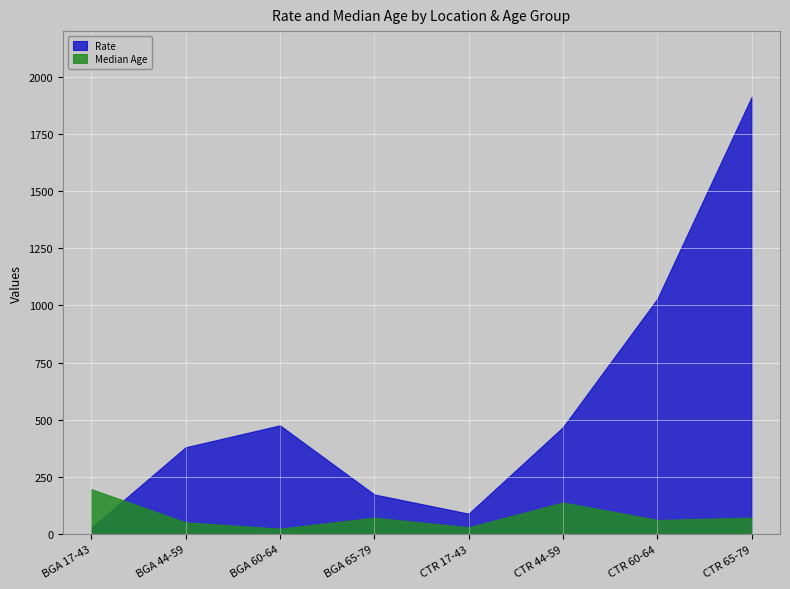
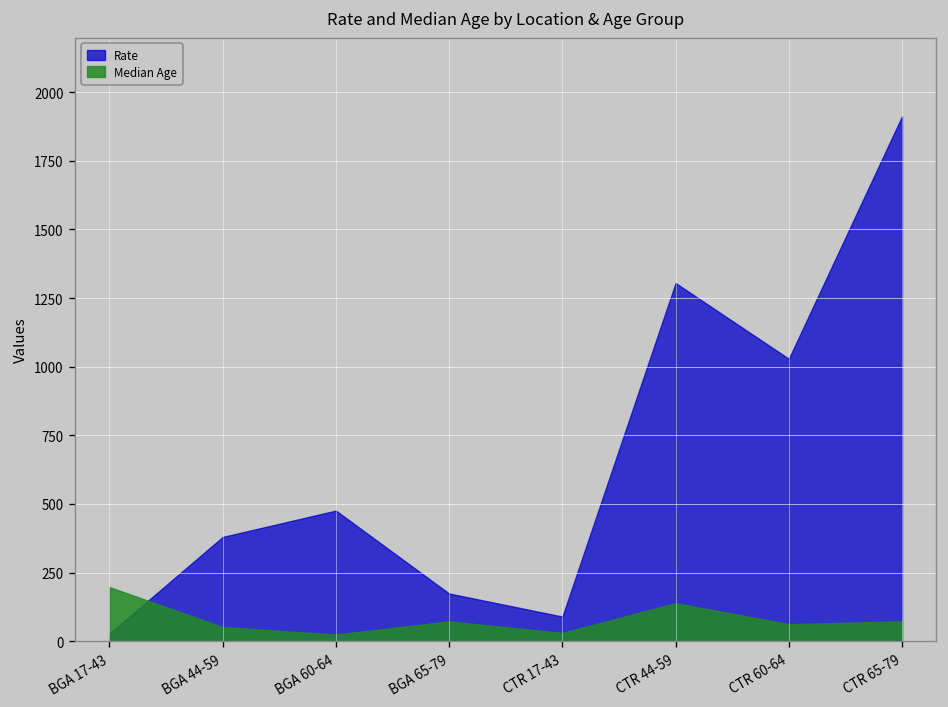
  {
    "Rate": {
      "BGA 17-43": 30,
      "BGA 44-59": 380,
      "BGA 60-64": 480,
      "BGA 65-79": 170,
      "CTR 17-43": 90,
-     "CTR 44-59": 470,
+     "CTR 44-59": 1300,
      "CTR 60-64": 1030,
      "CTR 65-79": 1910
    },
    "Median Age": {
      "BGA 17-43": 200,
      "BGA 44-59": 50,
      "BGA 60-64": 20,
      "BGA 65-79": 70,
      "CTR 17-43": 30,
      "CTR 44-59": 140,
      "CTR 60-64": 60,
      "CTR 65-79": 70
    }
  }
